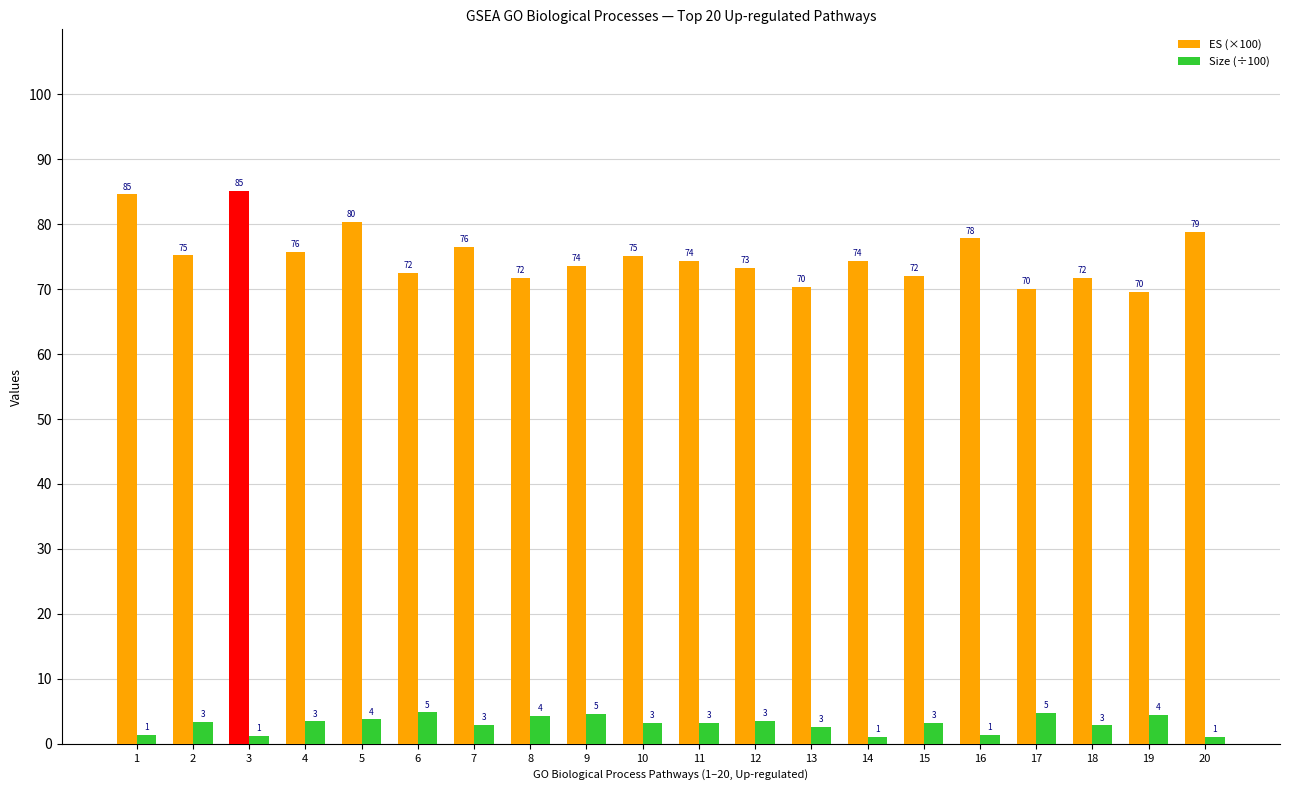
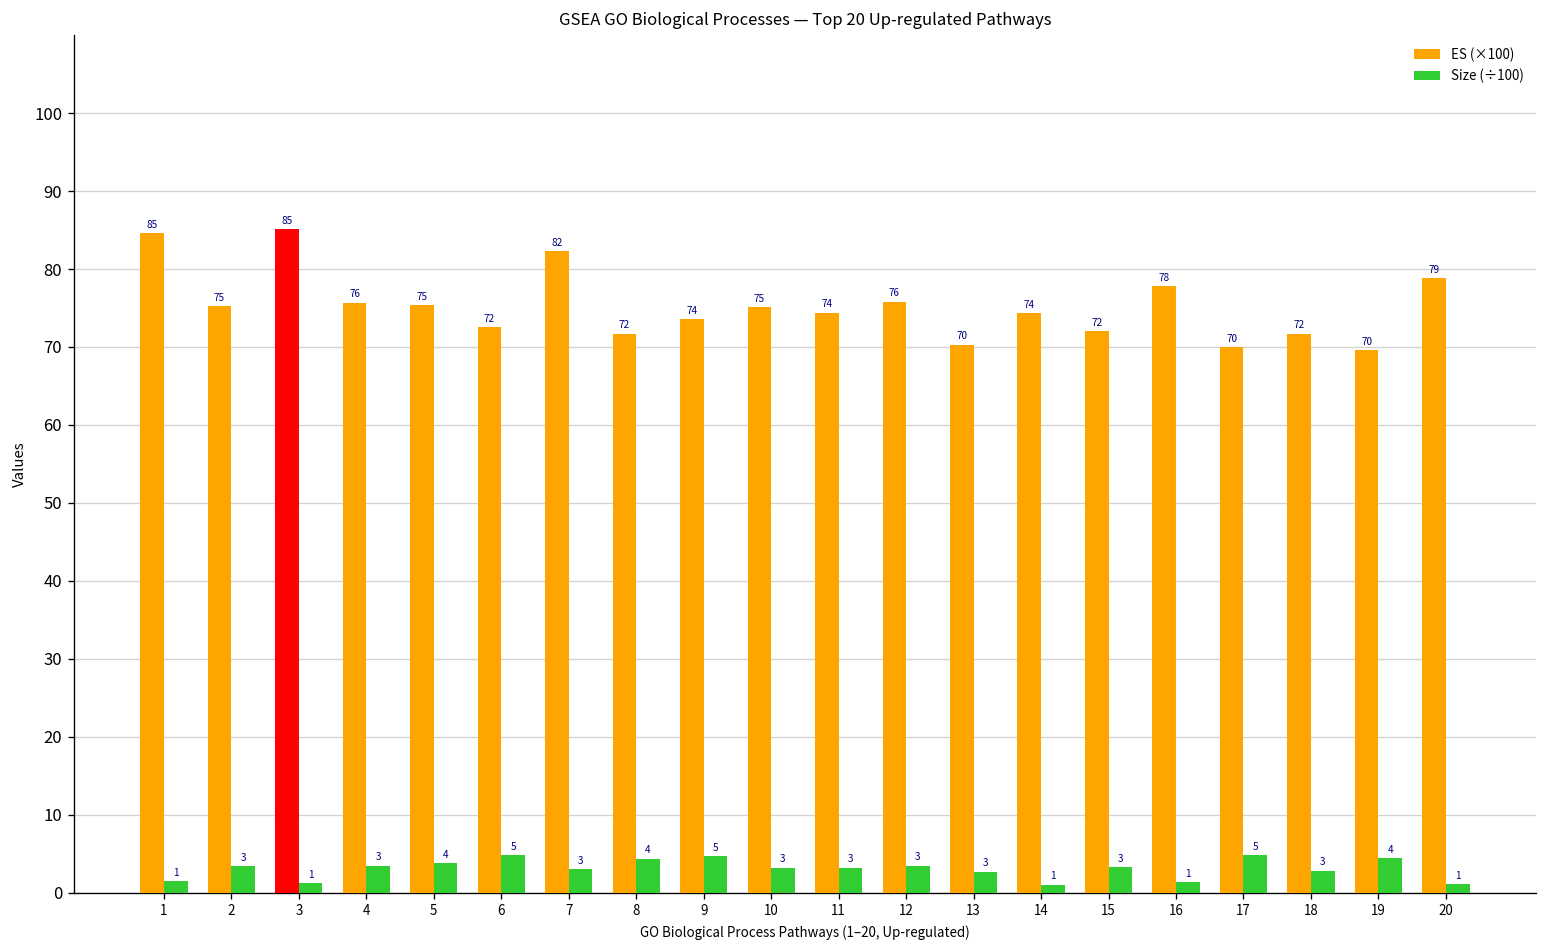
  {
    "ES (×100)": {
      "1": 85,
      "2": 75,
      "3": 85,
      "4": 76,
-     "5": 80,
+     "5": 75,
      "6": 72,
-     "7": 76,
+     "7": 82,
      "8": 72,
      "9": 74,
      "10": 75,
      "11": 74,
-     "12": 73,
+     "12": 76,
      "13": 70,
      "14": 74,
      "15": 72,
      "16": 78,
      "17": 70,
      "18": 72,
      "19": 70,
      "20": 79
    },
    "Size (÷100)": {
      "1": 1,
      "2": 3,
      "3": 1,
      "4": 3,
      "5": 4,
      "6": 5,
      "7": 3,
      "8": 4,
      "9": 5,
      "10": 3,
      "11": 3,
      "12": 3,
      "13": 3,
      "14": 1,
      "15": 3,
      "16": 1,
      "17": 5,
      "18": 3,
      "19": 4,
      "20": 1
    }
  }
